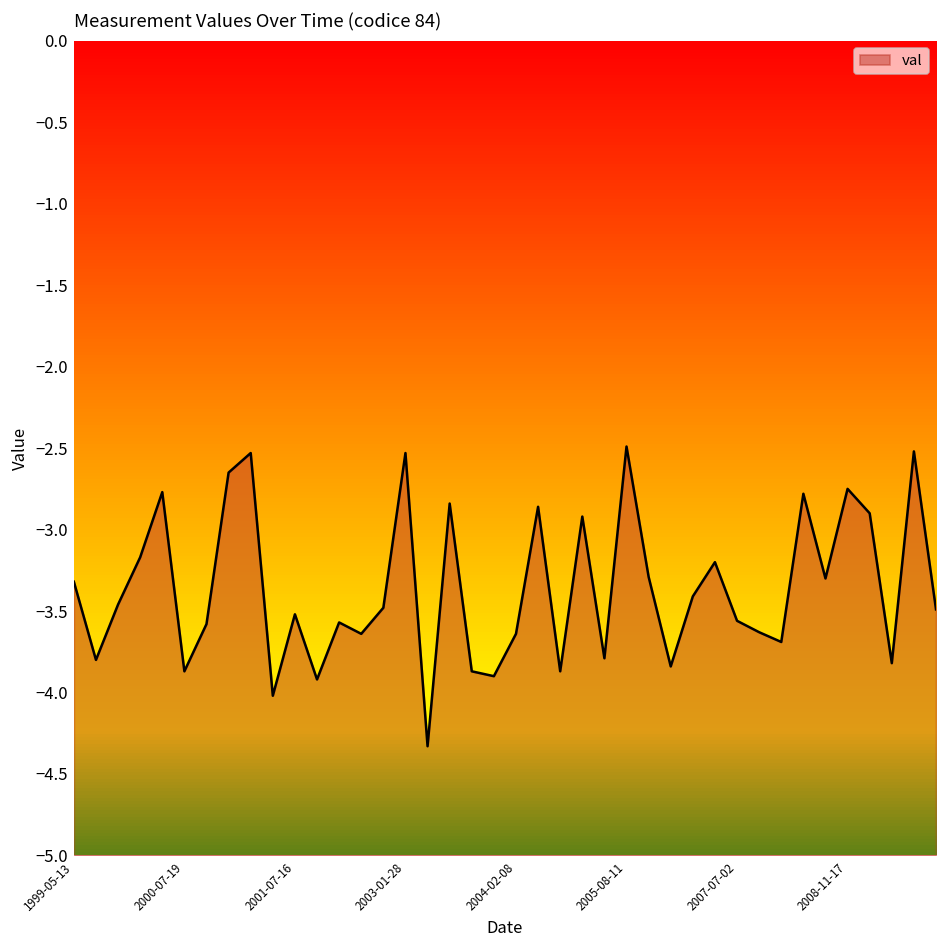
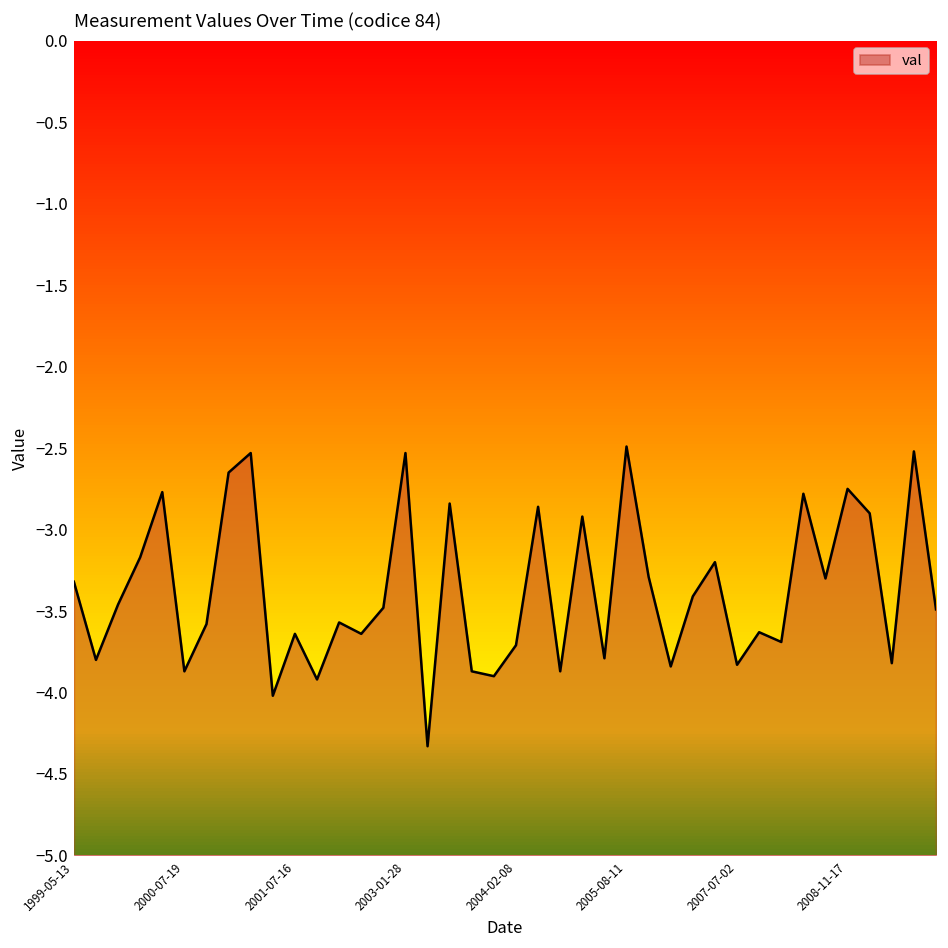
  {
    "1999-05-13": -3.32,
    "2000-07-19": -3.87,
-   "2001-07-16": -3.52,
+   "2001-07-16": -3.64,
    "2003-01-28": -2.53,
-   "2004-02-08": -3.64,
+   "2004-02-08": -3.71,
    "2005-08-11": -2.49,
-   "2007-07-02": -3.56,
+   "2007-07-02": -3.83,
    "2008-11-17": -2.75
  }
